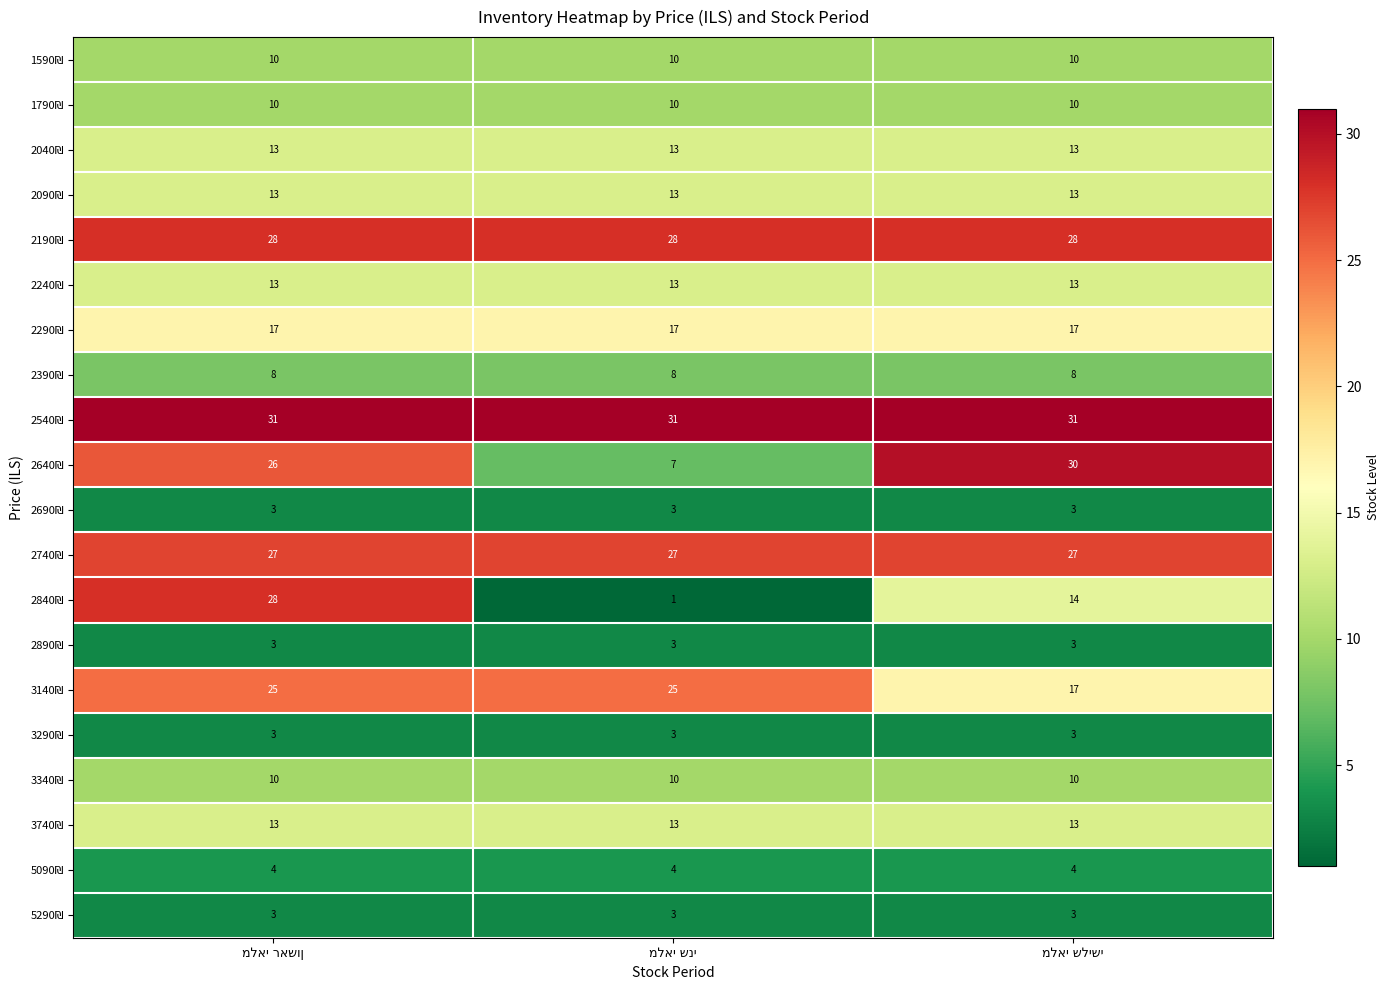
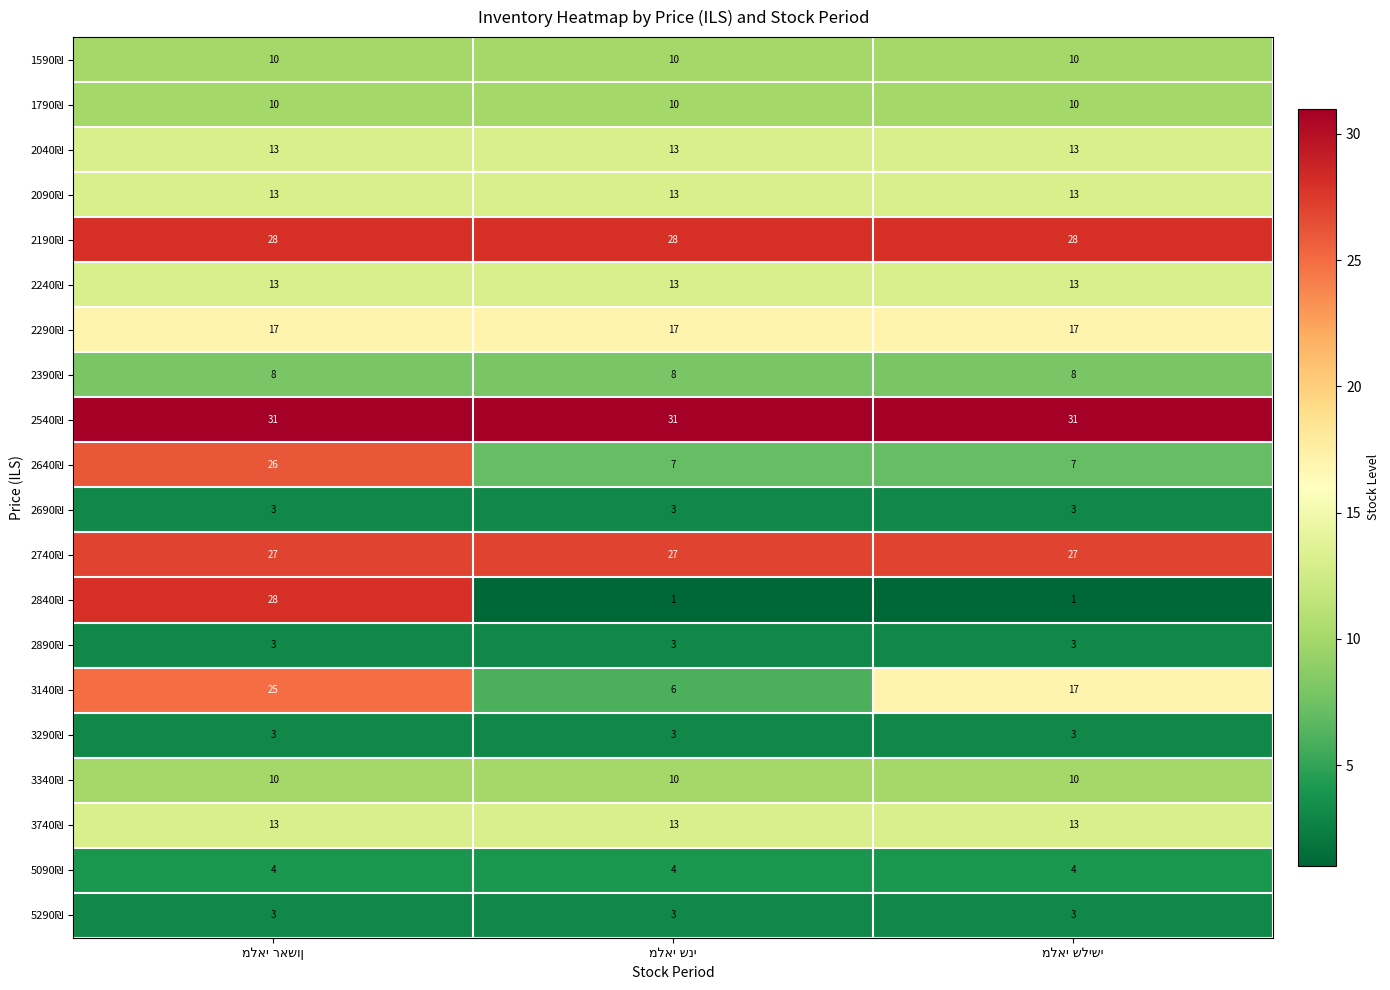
  {
    "1590₪": {
      "מלאי ראשון": 10,
      "מלאי שני": 10,
      "מלאי שלישי": 10
    },
    "1790₪": {
      "מלאי ראשון": 10,
      "מלאי שני": 10,
      "מלאי שלישי": 10
    },
    "2040₪": {
      "מלאי ראשון": 13,
      "מלאי שני": 13,
      "מלאי שלישי": 13
    },
    "2090₪": {
      "מלאי ראשון": 13,
      "מלאי שני": 13,
      "מלאי שלישי": 13
    },
    "2190₪": {
      "מלאי ראשון": 28,
      "מלאי שני": 28,
      "מלאי שלישי": 28
    },
    "2240₪": {
      "מלאי ראשון": 13,
      "מלאי שני": 13,
      "מלאי שלישי": 13
    },
    "2290₪": {
      "מלאי ראשון": 17,
      "מלאי שני": 17,
      "מלאי שלישי": 17
    },
    "2390₪": {
      "מלאי ראשון": 8,
      "מלאי שני": 8,
      "מלאי שלישי": 8
    },
    "2540₪": {
      "מלאי ראשון": 31,
      "מלאי שני": 31,
      "מלאי שלישי": 31
    },
    "2640₪": {
      "מלאי ראשון": 26,
      "מלאי שני": 7,
-     "מלאי שלישי": 30
+     "מלאי שלישי": 7
    },
    "2690₪": {
      "מלאי ראשון": 3,
      "מלאי שני": 3,
      "מלאי שלישי": 3
    },
    "2740₪": {
      "מלאי ראשון": 27,
      "מלאי שני": 27,
      "מלאי שלישי": 27
    },
    "2840₪": {
      "מלאי ראשון": 28,
      "מלאי שני": 1,
-     "מלאי שלישי": 14
+     "מלאי שלישי": 1
    },
    "2890₪": {
      "מלאי ראשון": 3,
      "מלאי שני": 3,
      "מלאי שלישי": 3
    },
    "3140₪": {
      "מלאי ראשון": 25,
-     "מלאי שני": 25,
+     "מלאי שני": 6,
      "מלאי שלישי": 17
    },
    "3290₪": {
      "מלאי ראשון": 3,
      "מלאי שני": 3,
      "מלאי שלישי": 3
    },
    "3340₪": {
      "מלאי ראשון": 10,
      "מלאי שני": 10,
      "מלאי שלישי": 10
    },
    "3740₪": {
      "מלאי ראשון": 13,
      "מלאי שני": 13,
      "מלאי שלישי": 13
    },
    "5090₪": {
      "מלאי ראשון": 4,
      "מלאי שני": 4,
      "מלאי שלישי": 4
    },
    "5290₪": {
      "מלאי ראשון": 3,
      "מלאי שני": 3,
      "מלאי שלישי": 3
    }
  }
